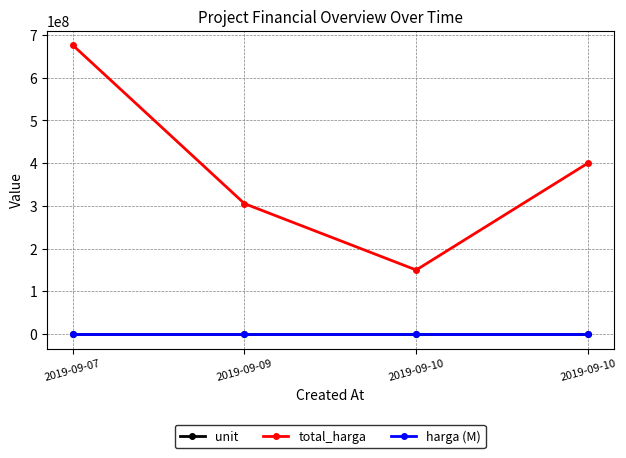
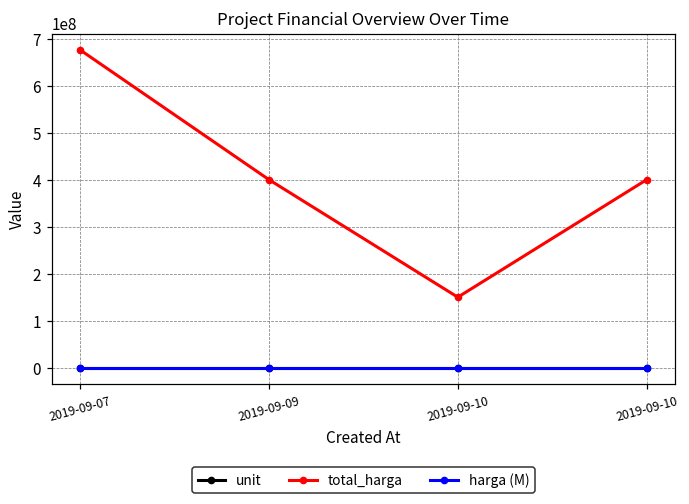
  {
    "harga (M)": {
      "2019-09-07": 0,
      "2019-09-09": 0
    },
    "total_harga": {
      "2019-09-07": 680000000,
-     "2019-09-09": 310000000
+     "2019-09-09": 400000000
    }
  }
